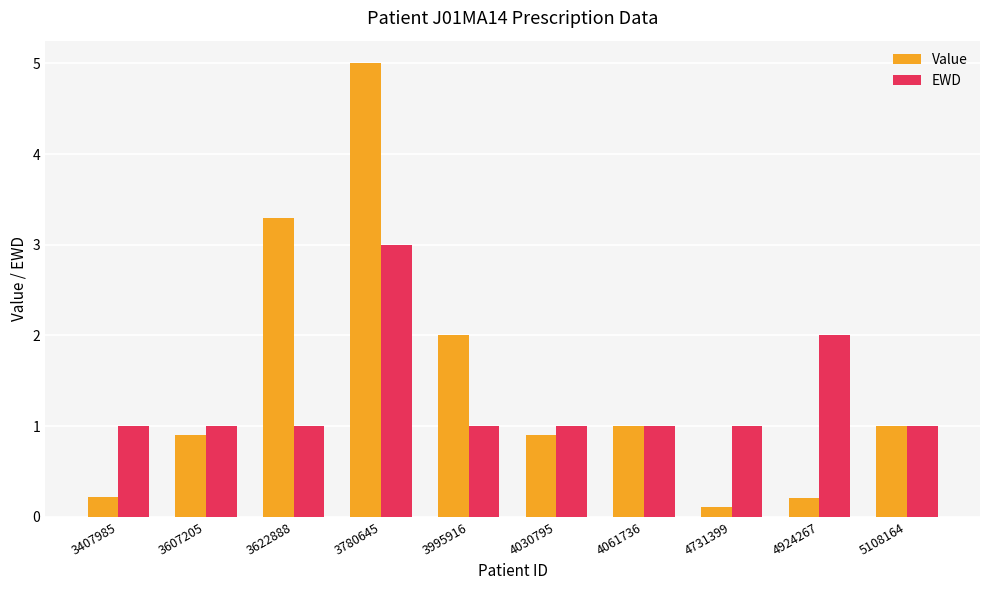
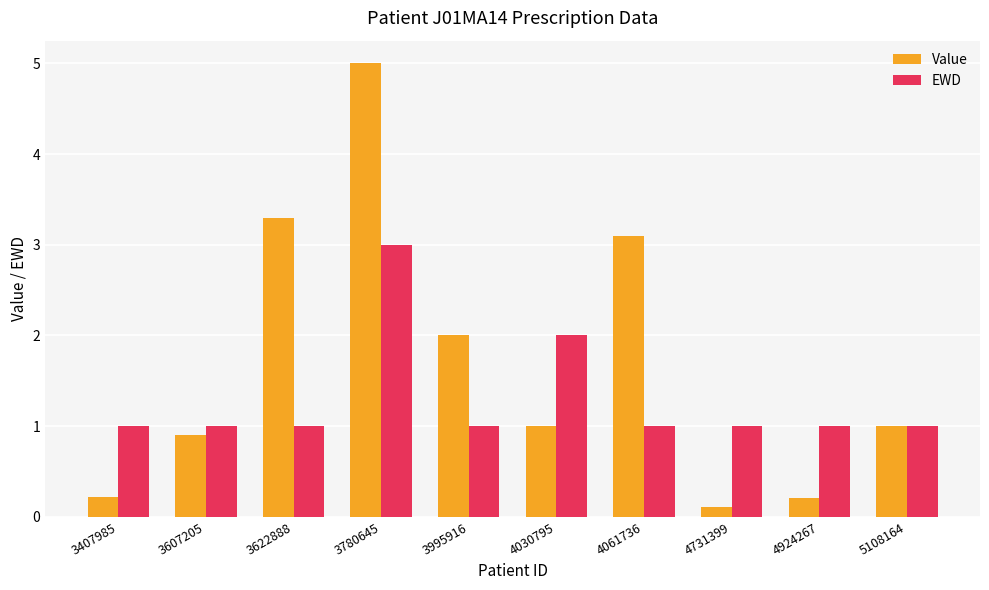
  {
    "Value": {
      "3407985": 0.2,
      "3607205": 0.9,
      "3622888": 3.3,
      "3780645": 5.0,
      "3995916": 2.0,
-     "4030795": 0.9,
-     "4061736": 1.0,
+     "4030795": 1.0,
+     "4061736": 3.1,
      "4731399": 0.1,
      "4924267": 0.2,
      "5108164": 1.0
    },
    "EWD": {
      "3407985": 1,
      "3607205": 1,
      "3622888": 1,
      "3780645": 3,
      "3995916": 1,
-     "4030795": 1,
+     "4030795": 2,
      "4061736": 1,
      "4731399": 1,
-     "4924267": 2,
+     "4924267": 1,
      "5108164": 1
    }
  }
